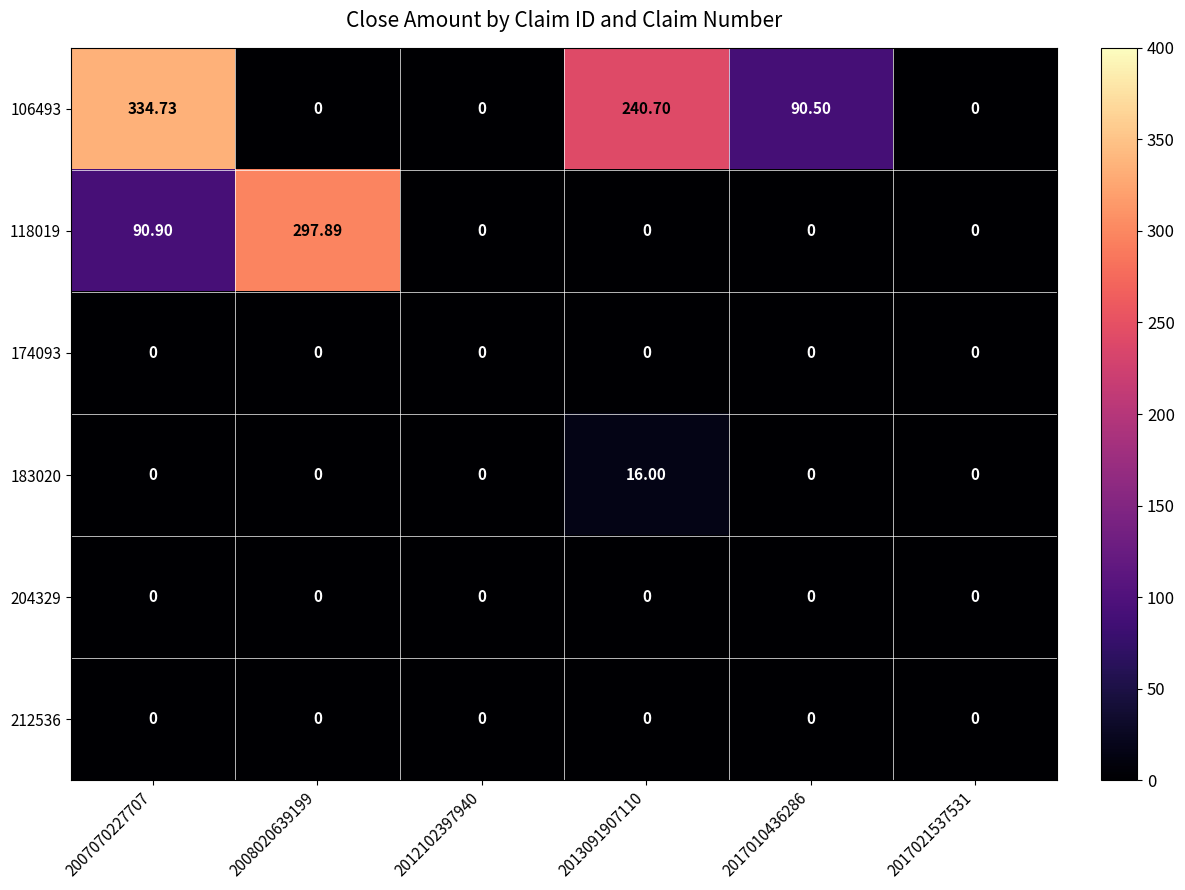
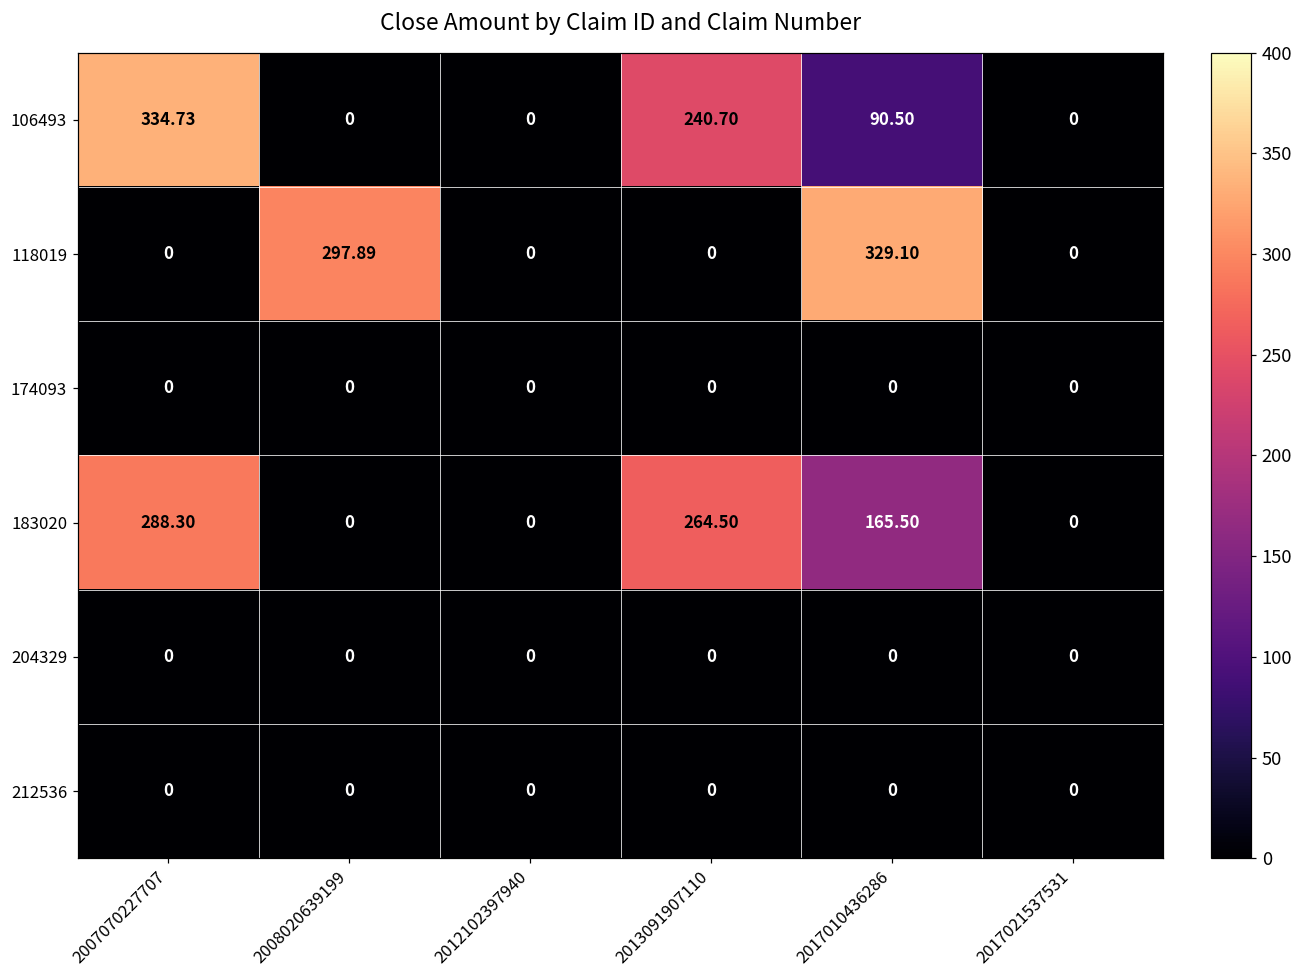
  {
    "106493": {
      "2007070227707": 334.73,
      "2008020639199": 0,
      "2012102397940": 0,
      "2013091907110": 240.70,
      "2017010436286": 90.50,
      "2017021537531": 0
    },
    "118019": {
-     "2007070227707": 90.90,
+     "2007070227707": 0,
      "2008020639199": 297.89,
      "2012102397940": 0,
      "2013091907110": 0,
-     "2017010436286": 0,
+     "2017010436286": 329.10,
      "2017021537531": 0
    },
    "174093": {
      "2007070227707": 0,
      "2008020639199": 0,
      "2012102397940": 0,
      "2013091907110": 0,
      "2017010436286": 0,
      "2017021537531": 0
    },
    "183020": {
-     "2007070227707": 0,
+     "2007070227707": 288.30,
      "2008020639199": 0,
      "2012102397940": 0,
-     "2013091907110": 16.00,
-     "2017010436286": 0,
+     "2013091907110": 264.50,
+     "2017010436286": 165.50,
      "2017021537531": 0
    },
    "204329": {
      "2007070227707": 0,
      "2008020639199": 0,
      "2012102397940": 0,
      "2013091907110": 0,
      "2017010436286": 0,
      "2017021537531": 0
    },
    "212536": {
      "2007070227707": 0,
      "2008020639199": 0,
      "2012102397940": 0,
      "2013091907110": 0,
      "2017010436286": 0,
      "2017021537531": 0
    }
  }
